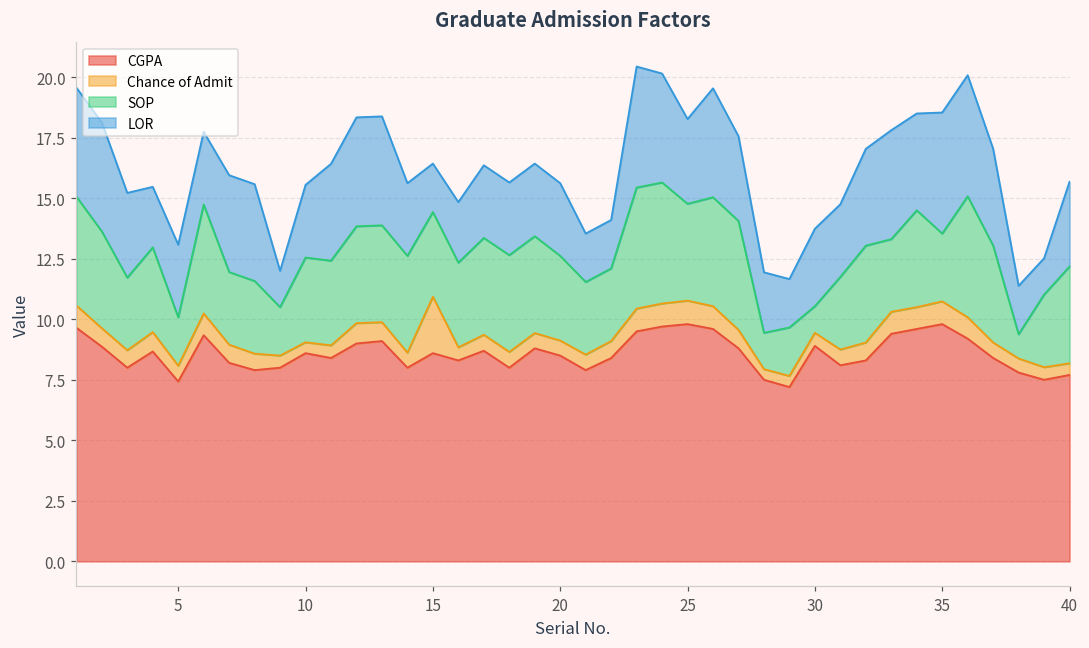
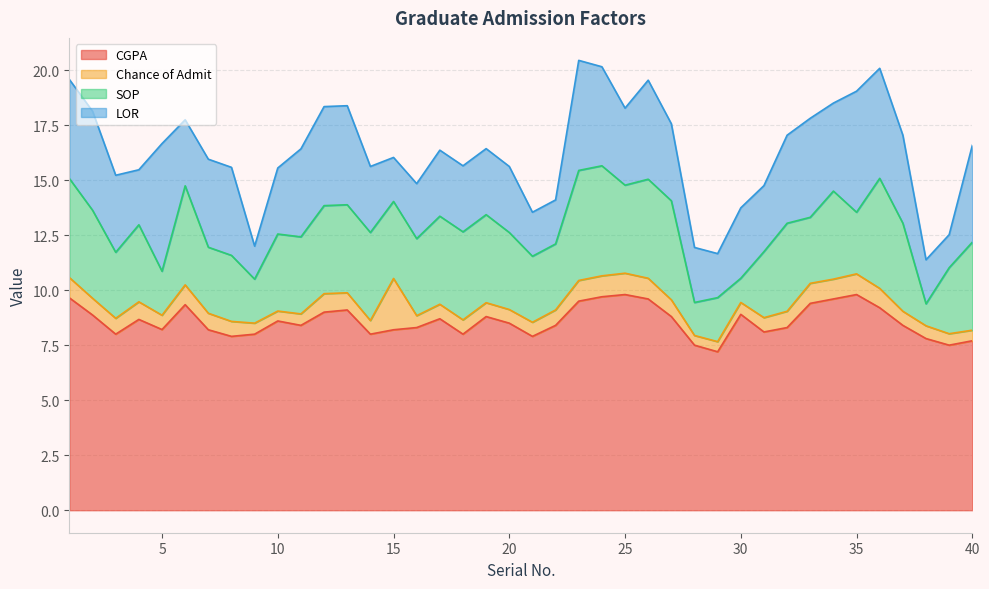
  {
    "CGPA": {
-     "5": 7.4,
+     "5": 8.2,
      "10": 8.6,
-     "15": 8.6,
+     "15": 8.2,
      "20": 8.5,
      "25": 9.8,
      "30": 8.9,
      "35": 9.8,
      "40": 7.7
    },
    "Chance of Admit": {
      "5": 0.7,
      "10": 0.4,
      "15": 2.3,
      "20": 0.6,
      "25": 1.0,
      "30": 0.5,
      "35": 0.9,
      "40": 0.5
    },
    "SOP": {
      "5": 2.0,
      "10": 3.5,
      "15": 3.5,
      "20": 3.5,
      "25": 4.0,
      "30": 1.1,
      "35": 2.8,
      "40": 4.0
    },
    "LOR": {
-     "5": 3.0,
+     "5": 5.8,
      "10": 3.0,
      "15": 2.0,
      "20": 3.0,
      "25": 3.5,
      "30": 3.2,
-     "35": 5.0,
-     "40": 3.5
+     "35": 5.5,
+     "40": 4.4
    }
  }
